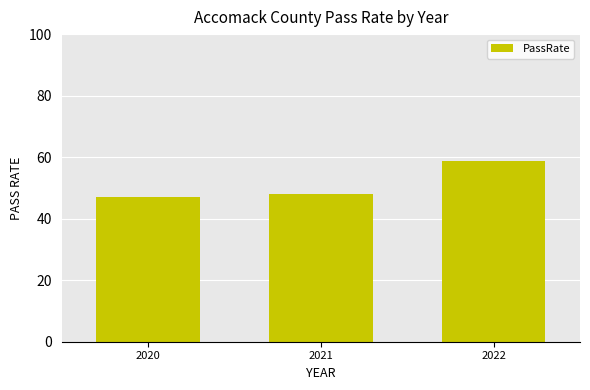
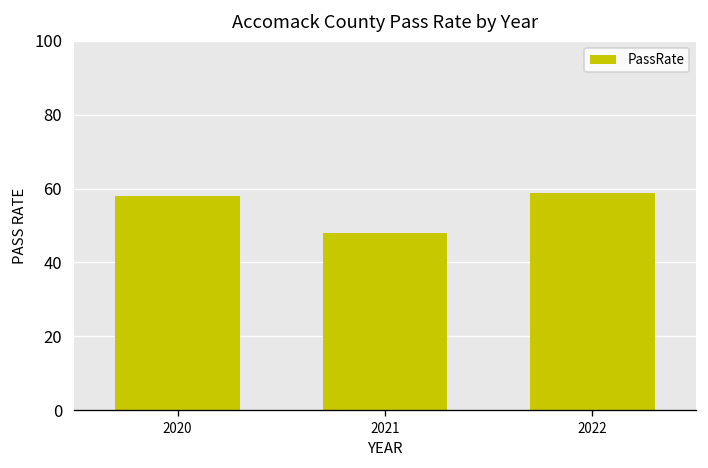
  {
-   "2020": 47,
+   "2020": 58,
    "2021": 48,
    "2022": 59
  }
